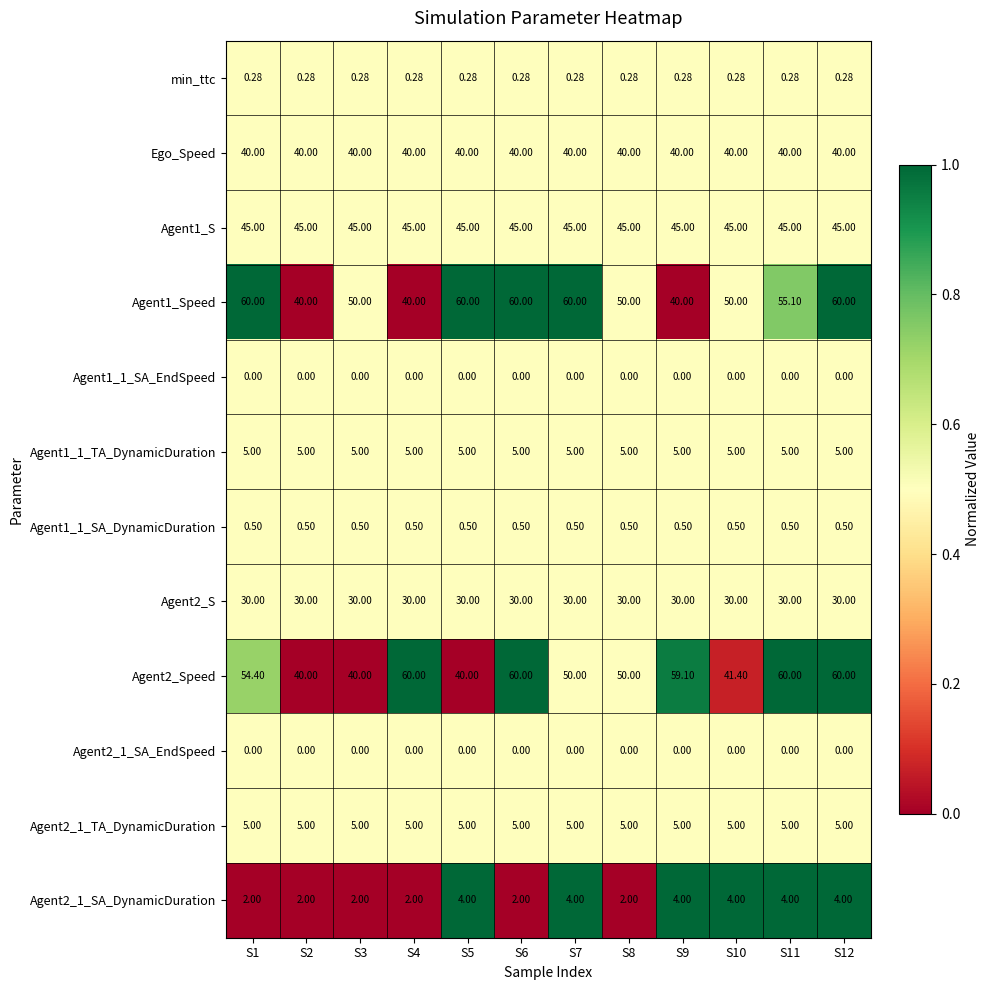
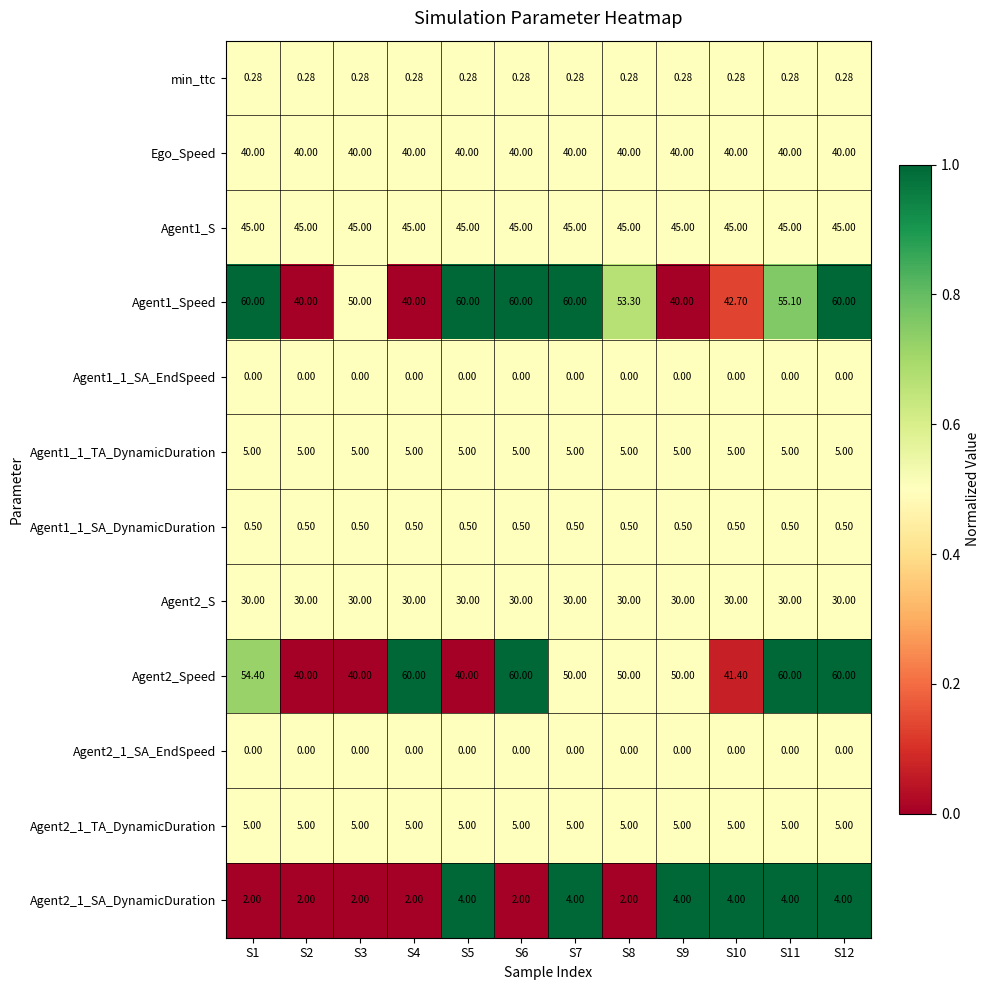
  {
    "min_ttc": {
      "S1": 0.28,
      "S2": 0.28,
      "S3": 0.28,
      "S4": 0.28,
      "S5": 0.28,
      "S6": 0.28,
      "S7": 0.28,
      "S8": 0.28,
      "S9": 0.28,
      "S10": 0.28,
      "S11": 0.28,
      "S12": 0.28
    },
    "Ego_Speed": {
      "S1": 40.00,
      "S2": 40.00,
      "S3": 40.00,
      "S4": 40.00,
      "S5": 40.00,
      "S6": 40.00,
      "S7": 40.00,
      "S8": 40.00,
      "S9": 40.00,
      "S10": 40.00,
      "S11": 40.00,
      "S12": 40.00
    },
    "Agent1_S": {
      "S1": 45.00,
      "S2": 45.00,
      "S3": 45.00,
      "S4": 45.00,
      "S5": 45.00,
      "S6": 45.00,
      "S7": 45.00,
      "S8": 45.00,
      "S9": 45.00,
      "S10": 45.00,
      "S11": 45.00,
      "S12": 45.00
    },
    "Agent1_Speed": {
      "S1": 60.00,
      "S2": 40.00,
      "S3": 50.00,
      "S4": 40.00,
      "S5": 60.00,
      "S6": 60.00,
      "S7": 60.00,
-     "S8": 50.00,
+     "S8": 53.30,
      "S9": 40.00,
-     "S10": 50.00,
+     "S10": 42.70,
      "S11": 55.10,
      "S12": 60.00
    },
    "Agent1_1_SA_EndSpeed": {
      "S1": 0.00,
      "S2": 0.00,
      "S3": 0.00,
      "S4": 0.00,
      "S5": 0.00,
      "S6": 0.00,
      "S7": 0.00,
      "S8": 0.00,
      "S9": 0.00,
      "S10": 0.00,
      "S11": 0.00,
      "S12": 0.00
    },
    "Agent1_1_TA_DynamicDuration": {
      "S1": 5.00,
      "S2": 5.00,
      "S3": 5.00,
      "S4": 5.00,
      "S5": 5.00,
      "S6": 5.00,
      "S7": 5.00,
      "S8": 5.00,
      "S9": 5.00,
      "S10": 5.00,
      "S11": 5.00,
      "S12": 5.00
    },
    "Agent1_1_SA_DynamicDuration": {
      "S1": 0.50,
      "S2": 0.50,
      "S3": 0.50,
      "S4": 0.50,
      "S5": 0.50,
      "S6": 0.50,
      "S7": 0.50,
      "S8": 0.50,
      "S9": 0.50,
      "S10": 0.50,
      "S11": 0.50,
      "S12": 0.50
    },
    "Agent2_S": {
      "S1": 30.00,
      "S2": 30.00,
      "S3": 30.00,
      "S4": 30.00,
      "S5": 30.00,
      "S6": 30.00,
      "S7": 30.00,
      "S8": 30.00,
      "S9": 30.00,
      "S10": 30.00,
      "S11": 30.00,
      "S12": 30.00
    },
    "Agent2_Speed": {
      "S1": 54.40,
      "S2": 40.00,
      "S3": 40.00,
      "S4": 60.00,
      "S5": 40.00,
      "S6": 60.00,
      "S7": 50.00,
      "S8": 50.00,
-     "S9": 59.10,
+     "S9": 50.00,
      "S10": 41.40,
      "S11": 60.00,
      "S12": 60.00
    },
    "Agent2_1_SA_EndSpeed": {
      "S1": 0.00,
      "S2": 0.00,
      "S3": 0.00,
      "S4": 0.00,
      "S5": 0.00,
      "S6": 0.00,
      "S7": 0.00,
      "S8": 0.00,
      "S9": 0.00,
      "S10": 0.00,
      "S11": 0.00,
      "S12": 0.00
    },
    "Agent2_1_TA_DynamicDuration": {
      "S1": 5.00,
      "S2": 5.00,
      "S3": 5.00,
      "S4": 5.00,
      "S5": 5.00,
      "S6": 5.00,
      "S7": 5.00,
      "S8": 5.00,
      "S9": 5.00,
      "S10": 5.00,
      "S11": 5.00,
      "S12": 5.00
    },
    "Agent2_1_SA_DynamicDuration": {
      "S1": 2.00,
      "S2": 2.00,
      "S3": 2.00,
      "S4": 2.00,
      "S5": 4.00,
      "S6": 2.00,
      "S7": 4.00,
      "S8": 2.00,
      "S9": 4.00,
      "S10": 4.00,
      "S11": 4.00,
      "S12": 4.00
    }
  }
